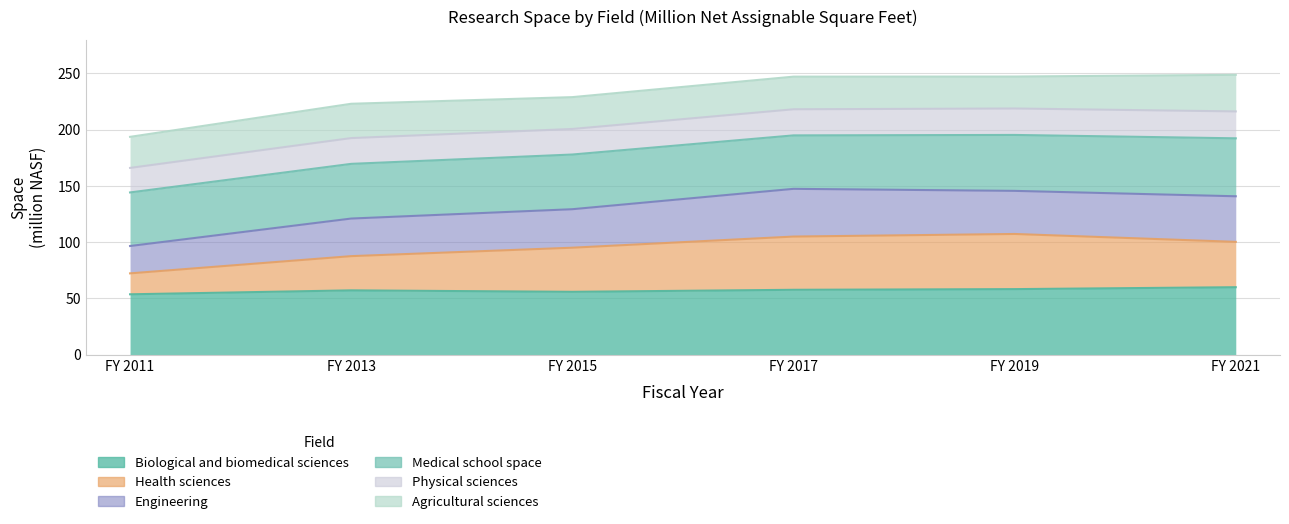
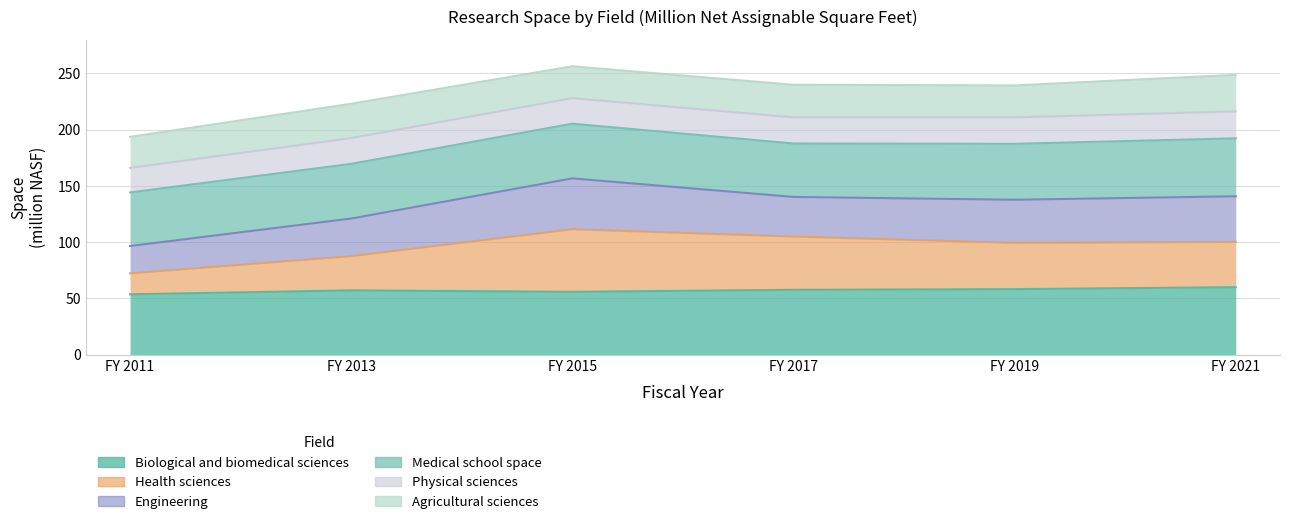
  {
    "Health sciences": {
      "FY 2011": 19,
      "FY 2013": 30,
-     "FY 2015": 39,
+     "FY 2015": 56,
      "FY 2017": 47,
-     "FY 2019": 49,
+     "FY 2019": 41,
      "FY 2021": 40
    },
    "Engineering": {
      "FY 2011": 24,
      "FY 2013": 33,
-     "FY 2015": 34,
-     "FY 2017": 42,
+     "FY 2015": 45,
+     "FY 2017": 35,
      "FY 2019": 38,
      "FY 2021": 41
    }
  }
